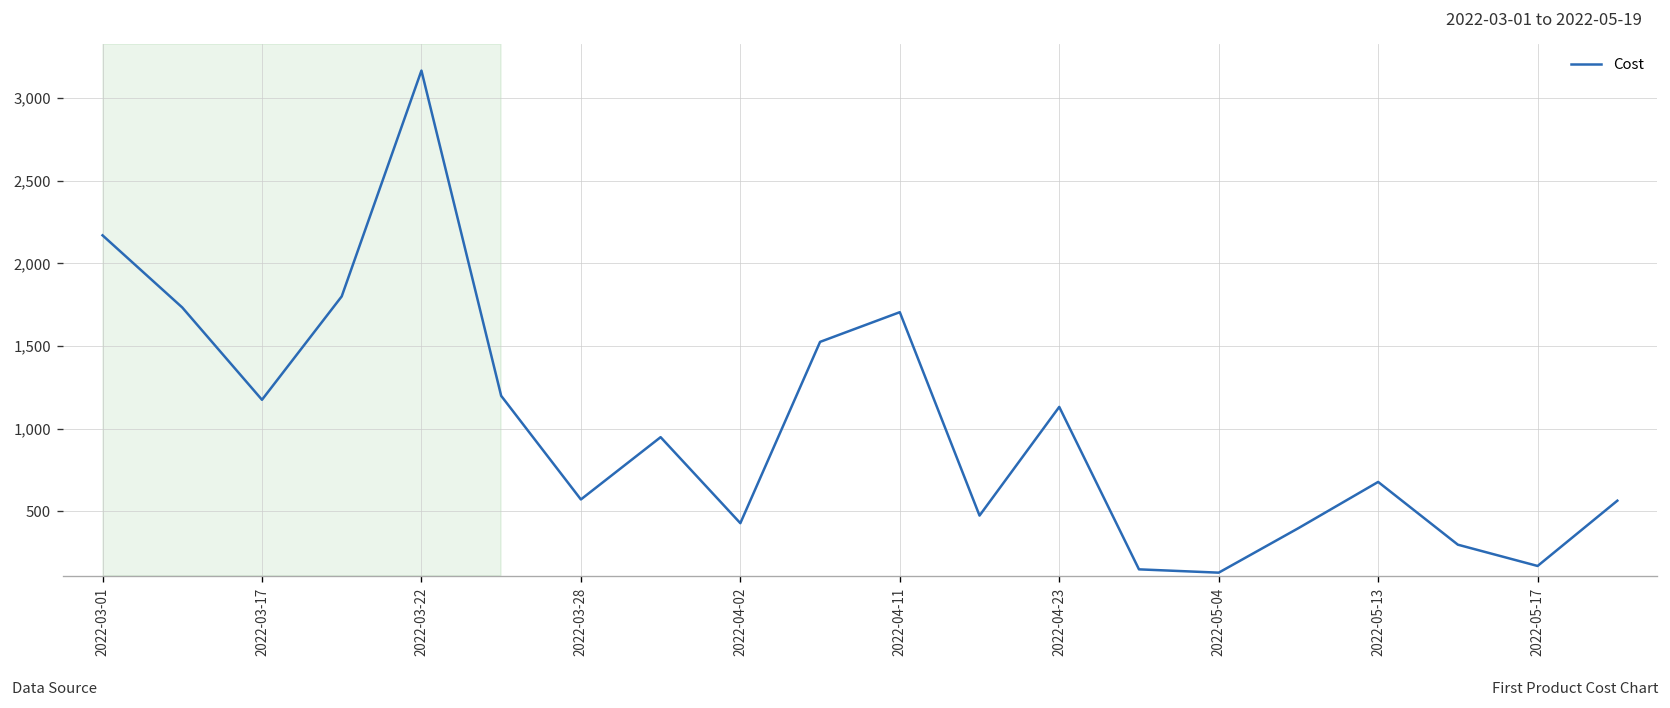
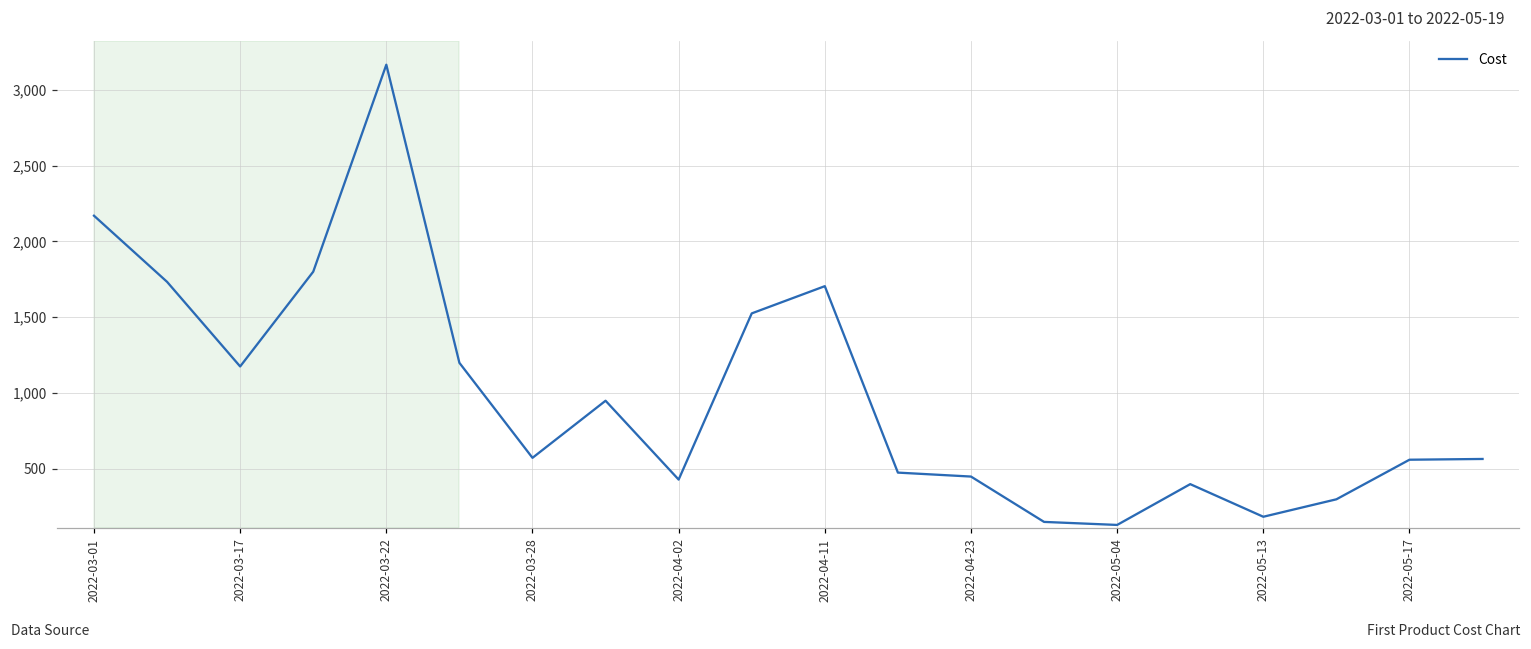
  {
    "2022-03-01": "2,170",
    "2022-03-17": "1,170",
    "2022-03-22": "3,160",
    "2022-03-28": "570",
    "2022-04-02": "430",
    "2022-04-11": "1,700",
-   "2022-04-23": "1,130",
+   "2022-04-23": "450",
    "2022-05-04": "130",
-   "2022-05-13": "680",
-   "2022-05-17": "170"
+   "2022-05-13": "180",
+   "2022-05-17": "560"
  }
